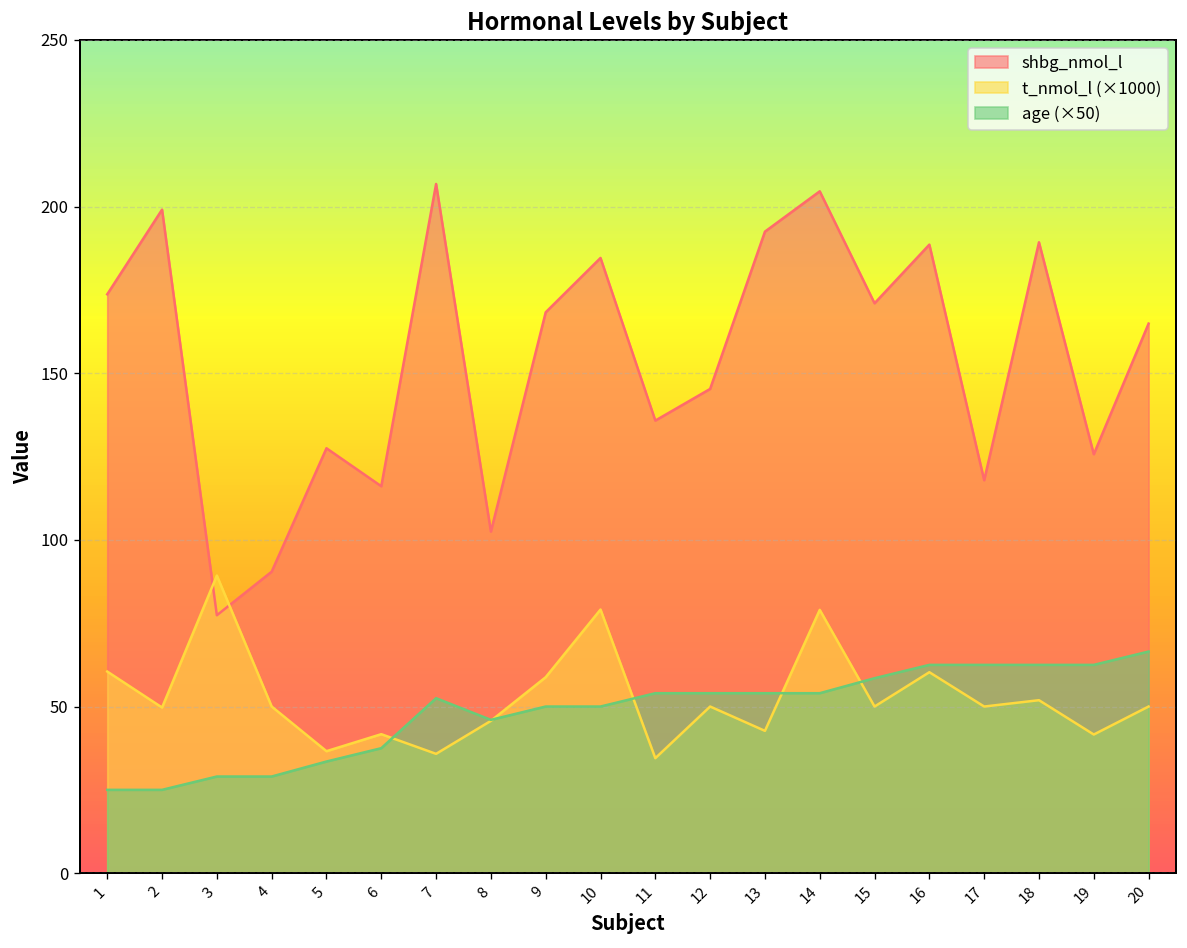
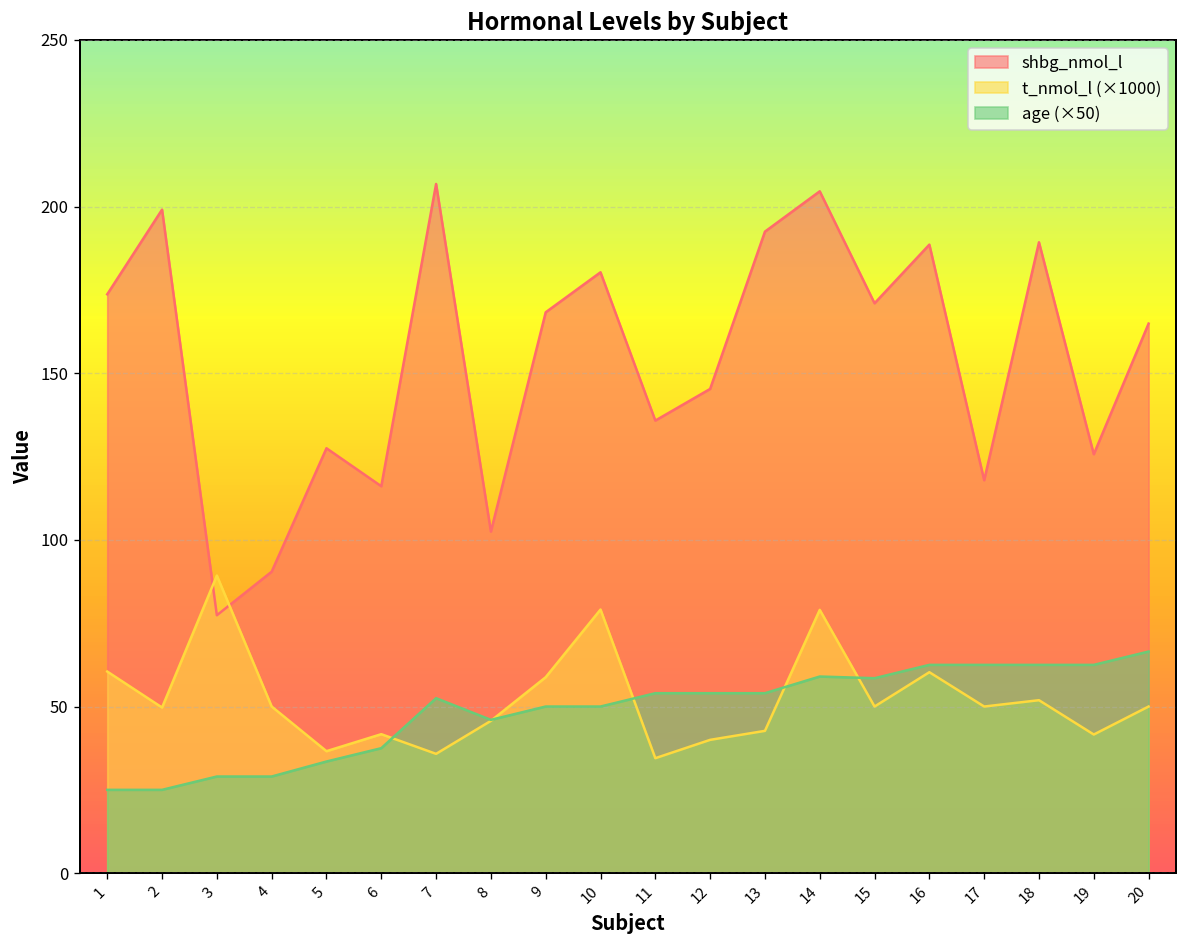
  {
    "shbg_nmol_l": {
      "1": 174,
      "2": 199,
      "3": 77,
      "4": 90,
      "5": 128,
      "6": 116,
      "7": 207,
      "8": 103,
      "9": 168,
-     "10": 185,
+     "10": 180,
      "11": 136,
      "12": 145,
      "13": 193,
      "14": 205,
      "15": 171,
      "16": 189,
      "17": 118,
      "18": 189,
      "19": 126,
      "20": 165
    },
    "t_nmol_l (×1000)": {
      "1": 61,
      "2": 50,
      "3": 89,
      "4": 50,
      "5": 37,
      "6": 42,
      "7": 36,
      "9": 59,
      "10": 79,
      "11": 35,
-     "12": 50,
+     "12": 40,
      "13": 43,
      "14": 79,
      "15": 50,
      "16": 60,
      "17": 50,
      "18": 52,
      "19": 42,
      "20": 50
    },
    "age (×50)": {
      "1": 25,
      "2": 25,
      "3": 29,
      "4": 29,
      "5": 34,
      "6": 38,
      "7": 53,
      "9": 50,
      "10": 50,
      "11": 54,
      "12": 54,
      "13": 54,
-     "14": 54,
+     "14": 59,
      "15": 59,
      "16": 63,
      "17": 63,
      "18": 63,
      "19": 63,
      "20": 67
    }
  }
